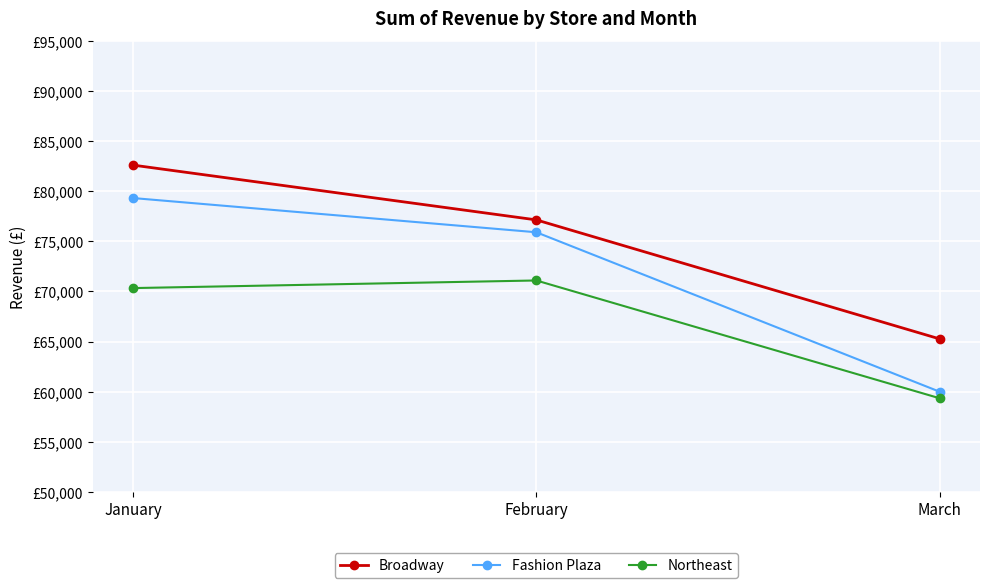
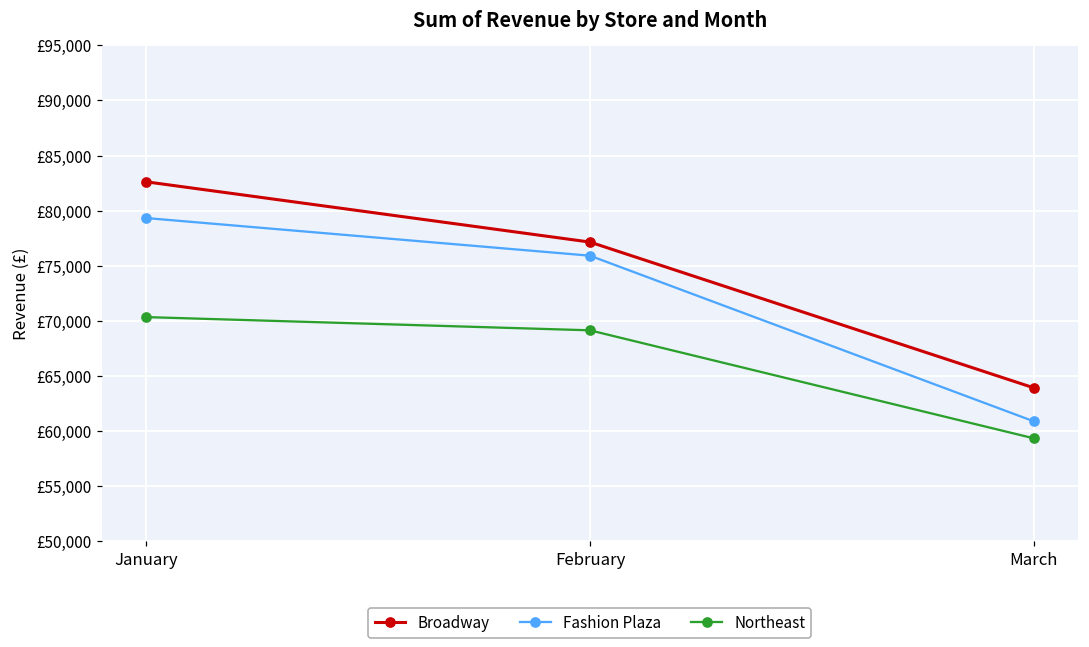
  {
    "Broadway": {
      "January": "£82,600",
      "February": "£77,100",
-     "March": "£65,300"
+     "March": "£63,900"
    },
    "Fashion Plaza": {
      "January": "£79,300",
      "February": "£75,900",
-     "March": "£60,000"
+     "March": "£60,900"
    },
    "Northeast": {
      "January": "£70,300",
-     "February": "£71,100",
+     "February": "£69,100",
      "March": "£59,300"
    }
  }
